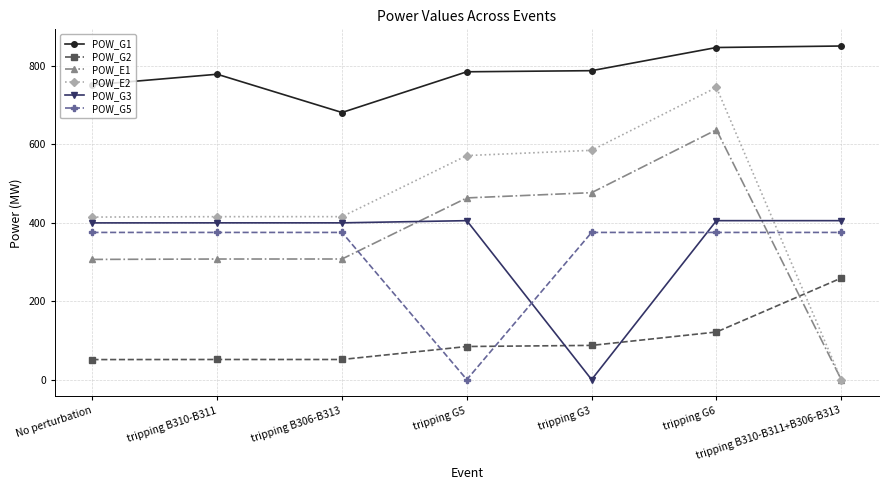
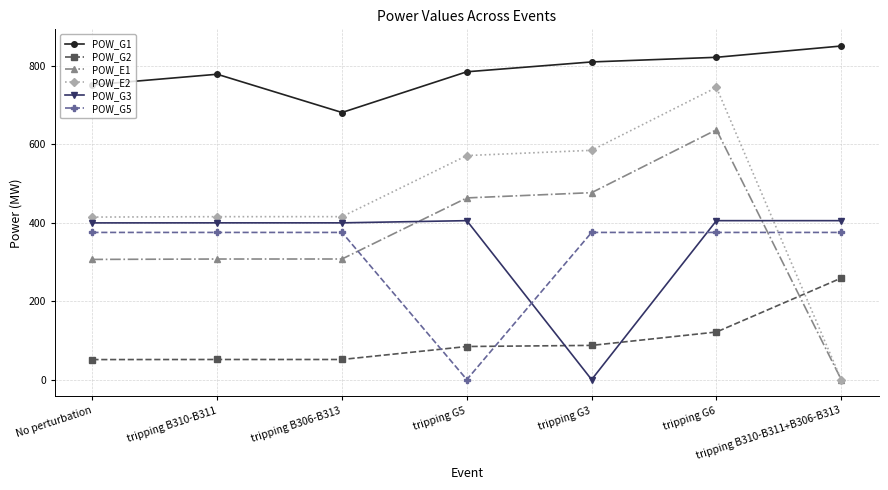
  {
    "POW_G1": {
      "tripping B310-B311": 780,
      "tripping B306-B313": 680,
      "tripping G5": 780,
-     "tripping G3": 790,
-     "tripping G6": 850,
+     "tripping G3": 810,
+     "tripping G6": 820,
      "tripping B310-B311+B306-B313": 850
    }
  }
